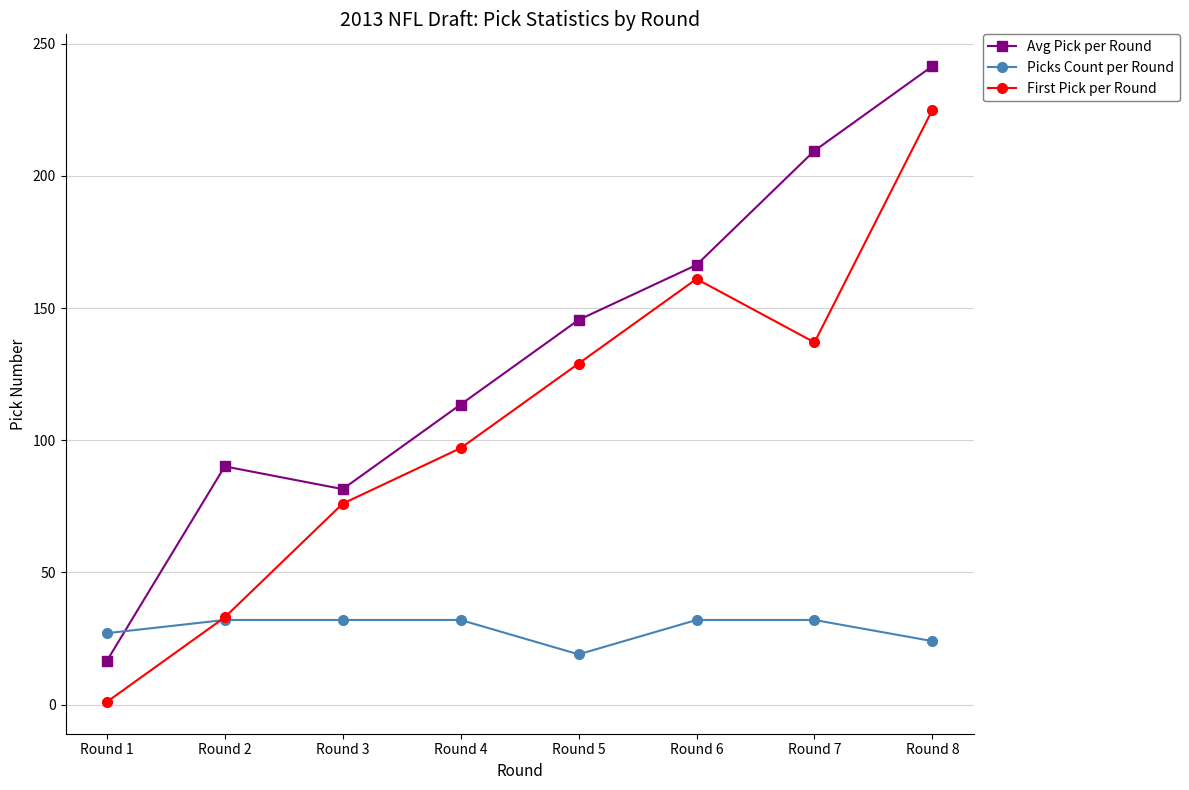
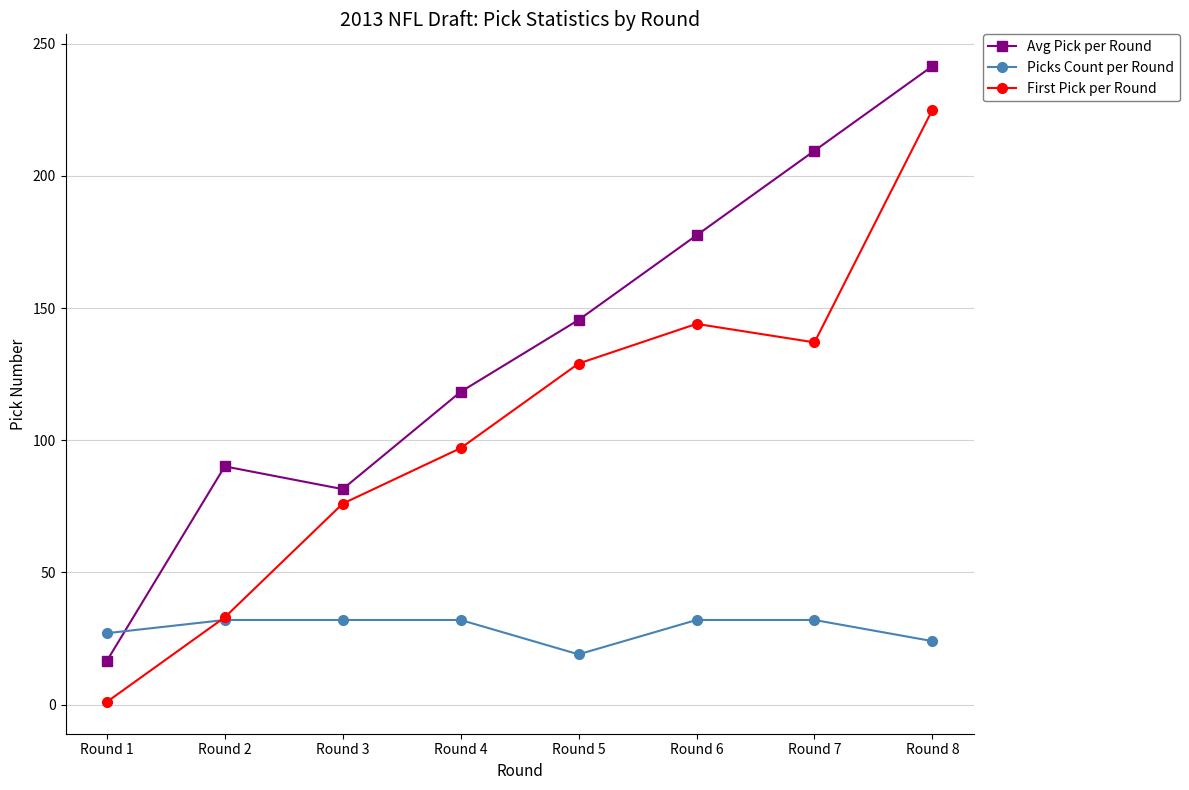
  {
    "Avg Pick per Round": {
      "Round 1": 17,
      "Round 2": 90,
      "Round 3": 82,
-     "Round 4": 114,
+     "Round 4": 118,
      "Round 5": 146,
-     "Round 6": 166,
+     "Round 6": 178,
      "Round 7": 210,
      "Round 8": 242
    },
    "Picks Count per Round": {
      "Round 1": 27,
      "Round 2": 32,
      "Round 3": 32,
      "Round 4": 32,
      "Round 5": 19,
      "Round 6": 32,
      "Round 7": 32,
      "Round 8": 24
    },
    "First Pick per Round": {
      "Round 1": 1,
      "Round 2": 33,
      "Round 3": 76,
      "Round 4": 97,
      "Round 5": 129,
-     "Round 6": 161,
+     "Round 6": 144,
      "Round 7": 137,
      "Round 8": 225
    }
  }
